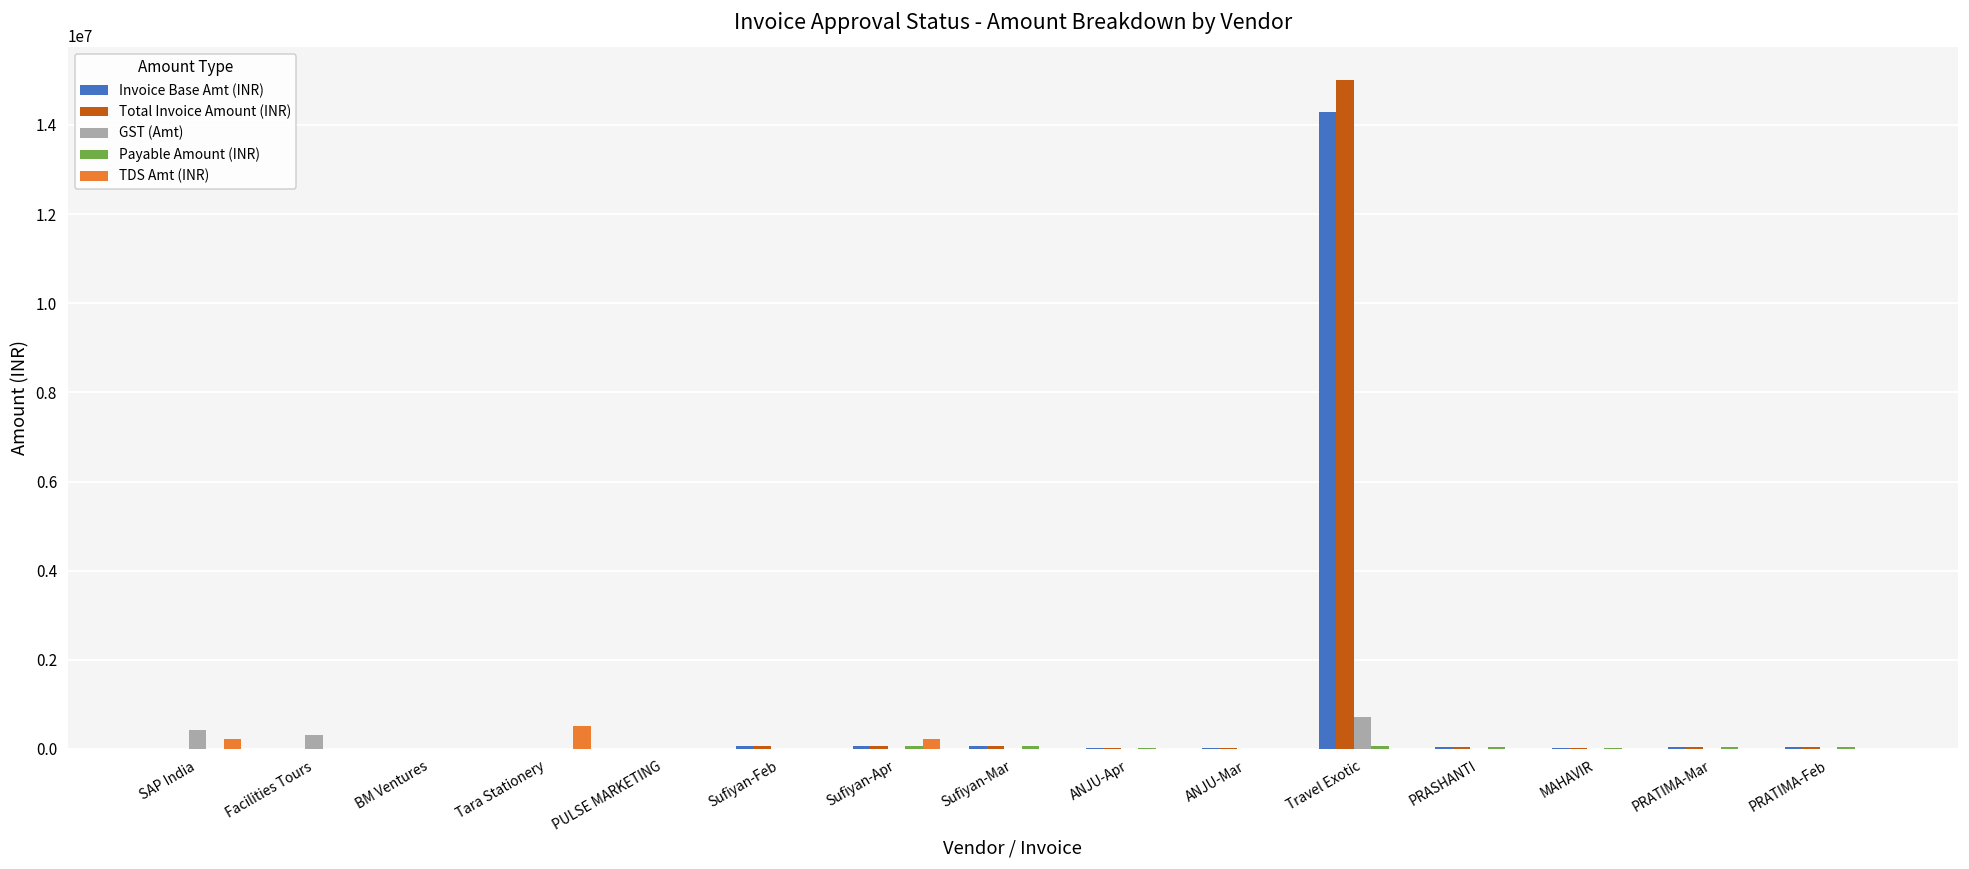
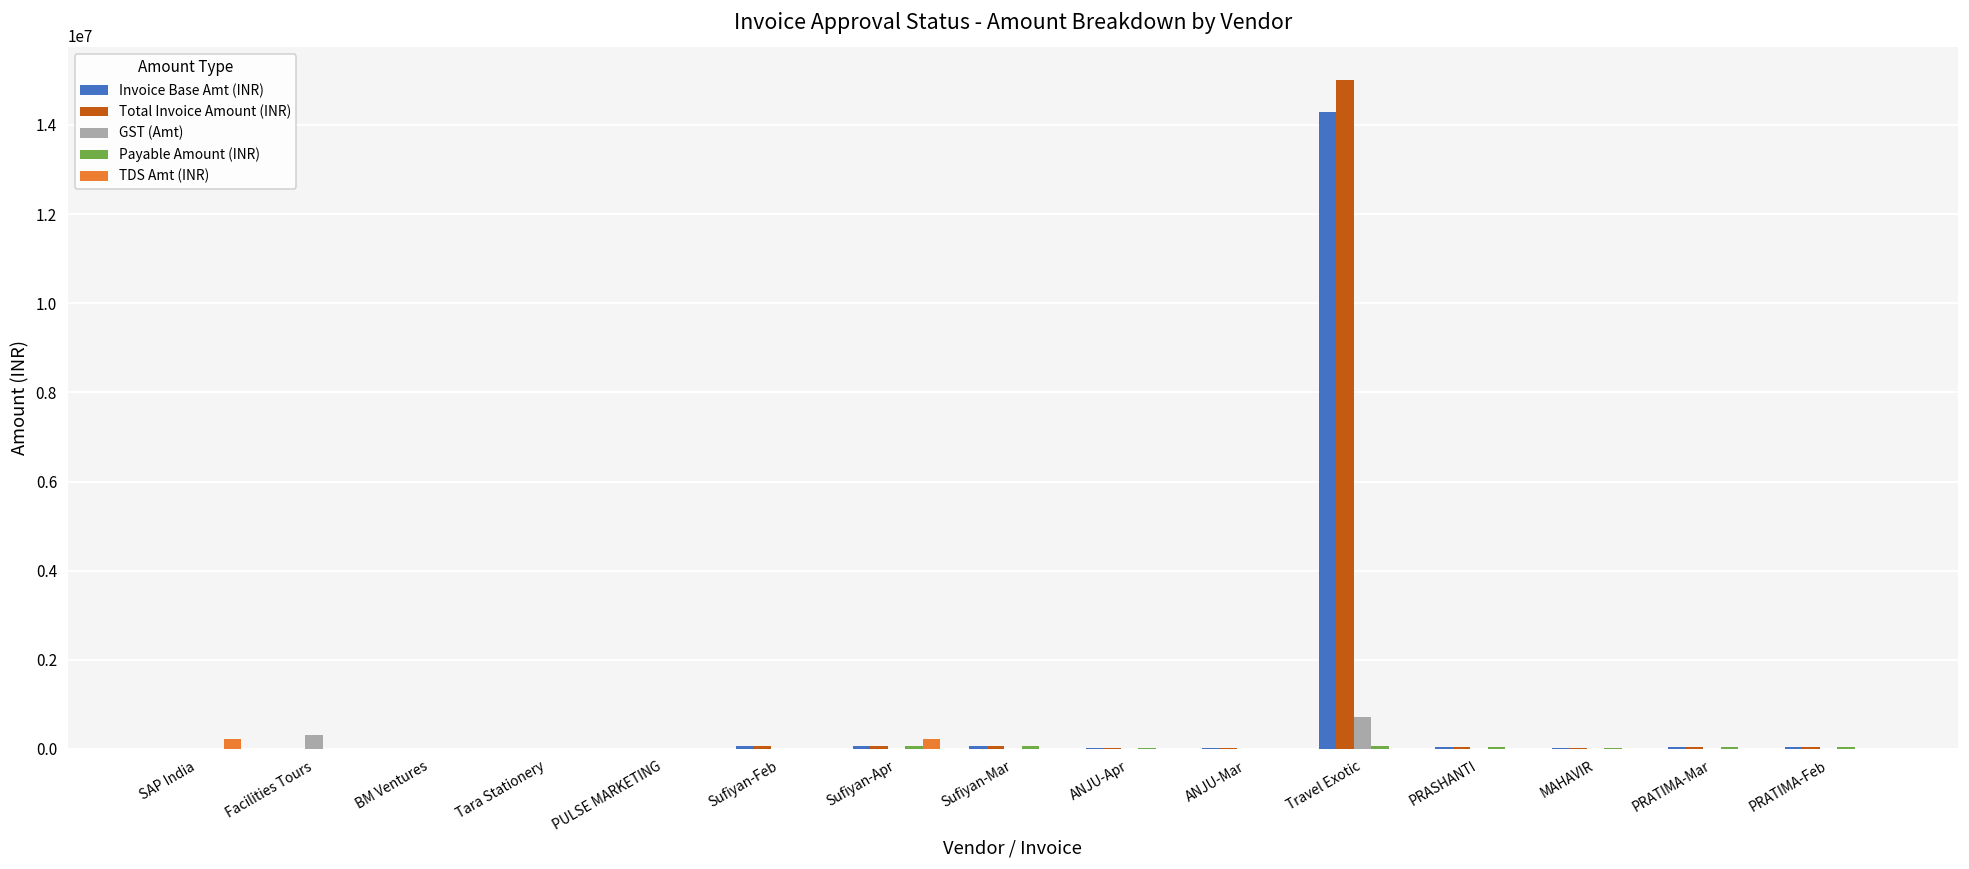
  {
    "Invoice Base Amt (INR)": {
      "Sufiyan-Feb": 100000,
      "Sufiyan-Apr": 100000,
      "Sufiyan-Mar": 100000,
      "Travel Exotic": 14300000
    },
    "Total Invoice Amount (INR)": {
      "Sufiyan-Feb": 100000,
      "Sufiyan-Apr": 100000,
      "Sufiyan-Mar": 100000,
      "Travel Exotic": 15000000
    },
    "GST (Amt)": {
-     "SAP India": 400000,
+     "SAP India": 0,
      "Facilities Tours": 300000,
      "BM Ventures": 0,
      "Sufiyan-Feb": 0,
      "Sufiyan-Apr": 0,
      "Sufiyan-Mar": 0,
      "ANJU-Apr": 0,
      "ANJU-Mar": 0,
      "Travel Exotic": 700000,
      "PRASHANTI": 0,
      "MAHAVIR": 0,
      "PRATIMA-Mar": 0,
      "PRATIMA-Feb": 0
    },
    "Payable Amount (INR)": {
      "Sufiyan-Feb": 0,
      "Sufiyan-Mar": 100000,
      "ANJU-Mar": 0,
      "Travel Exotic": 100000
    },
    "TDS Amt (INR)": {
      "SAP India": 200000,
      "Facilities Tours": 0,
      "BM Ventures": 0,
-     "Tara Stationery": 500000,
+     "Tara Stationery": 0,
      "PULSE MARKETING": 0,
      "Sufiyan-Feb": 0,
      "Sufiyan-Apr": 200000,
      "Sufiyan-Mar": 0,
      "ANJU-Apr": 0,
      "ANJU-Mar": 0,
      "Travel Exotic": 0
    }
  }
